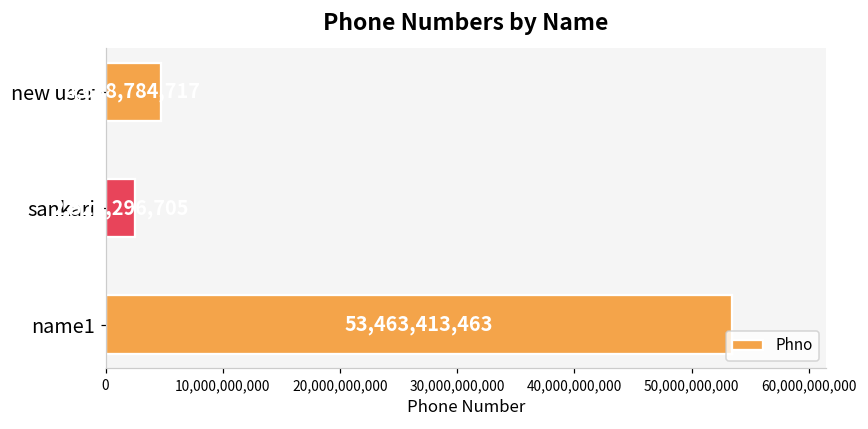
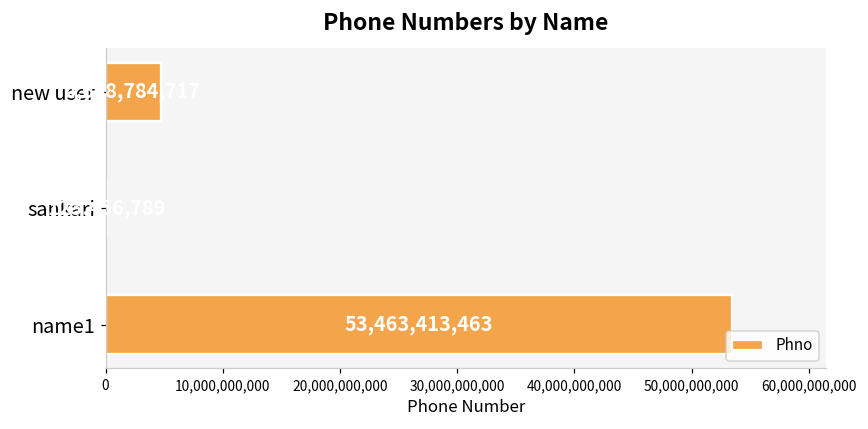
  {
    "new user": "4,700,000,000",
-   "sankari": "2,500,000,000"
+   "sankari": "100,000,000"
  }
